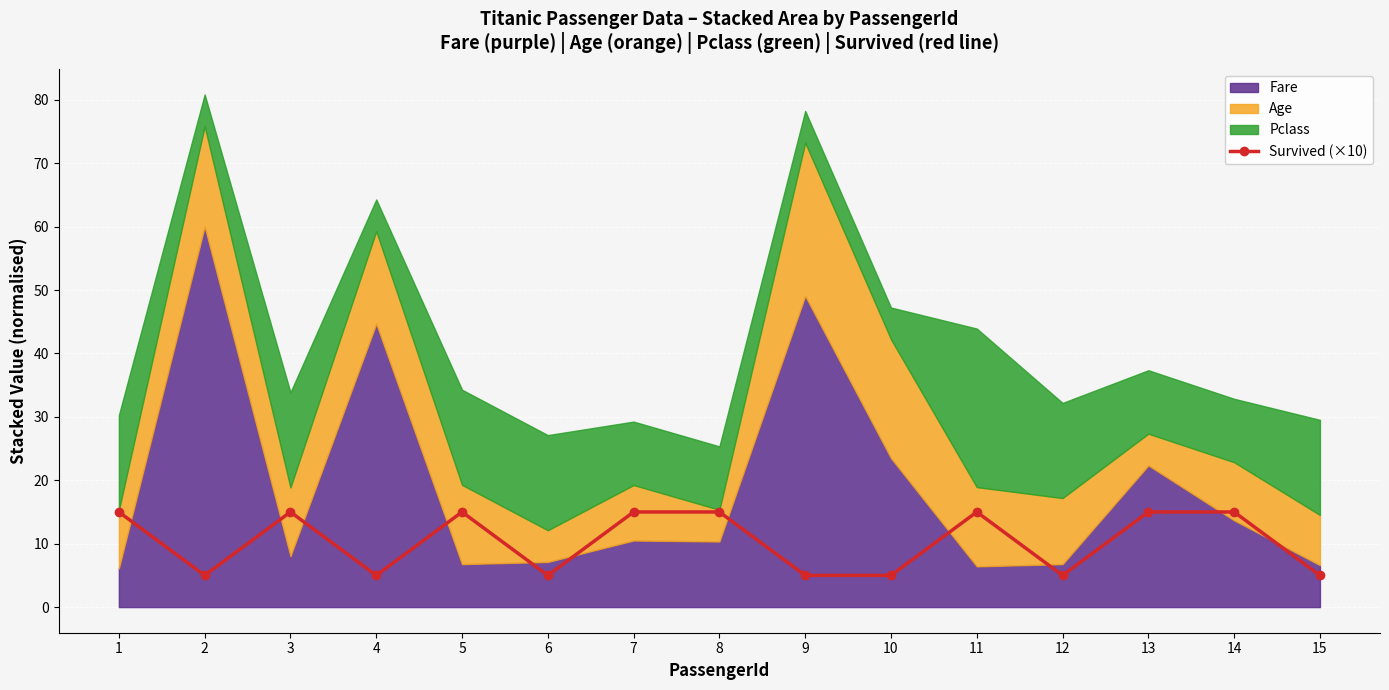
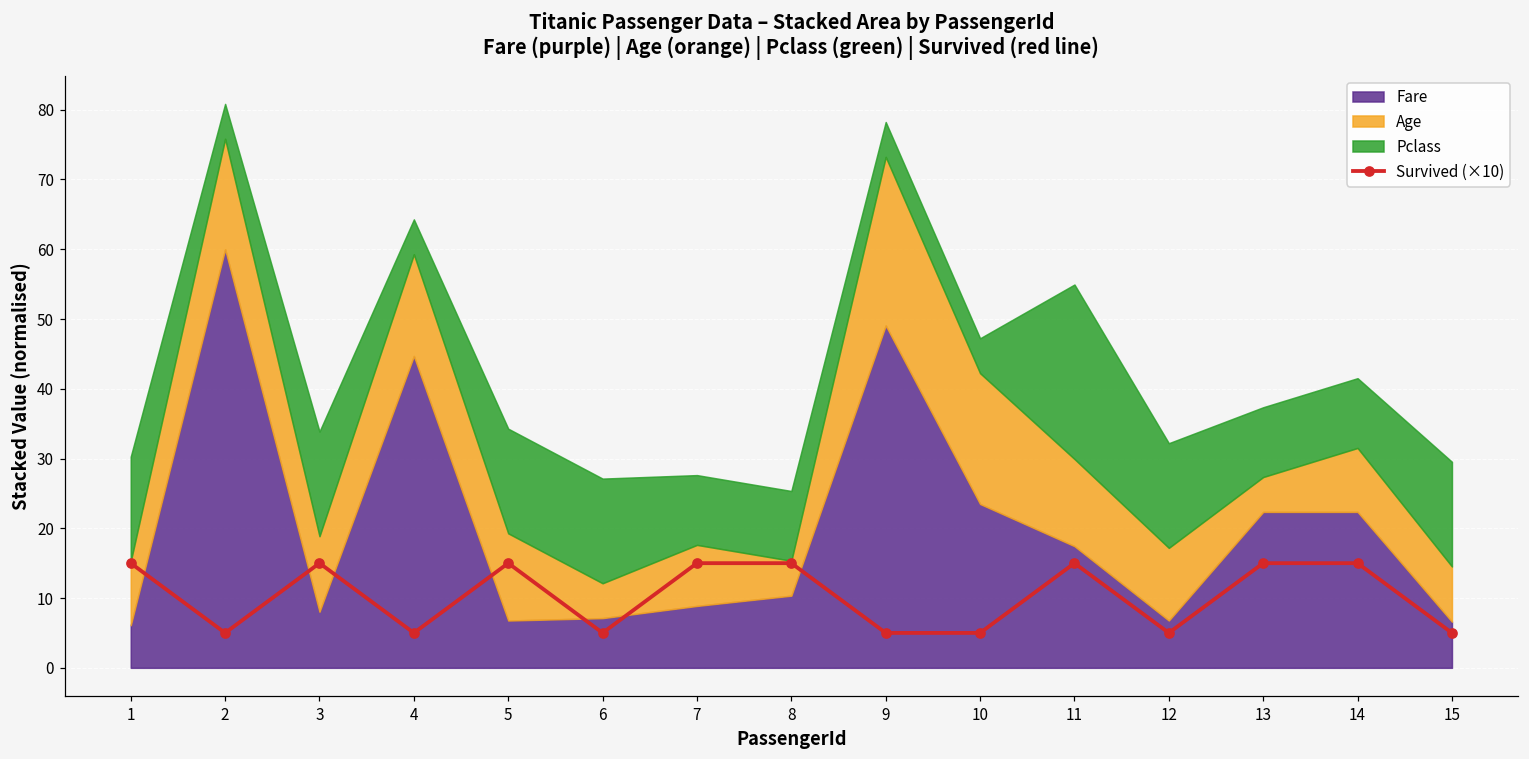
  {
    "Fare": {
      "1": 6,
      "2": 60,
      "3": 8,
      "4": 45,
      "5": 7,
      "6": 7,
-     "7": 11,
+     "7": 9,
      "8": 10,
      "9": 49,
      "10": 23,
-     "11": 6,
+     "11": 17,
      "12": 7,
      "13": 22,
-     "14": 14,
+     "14": 22,
      "15": 7
    },
    "Survived (×10)": {
      "2": 5,
      "3": 15,
      "4": 5,
      "5": 15,
      "6": 5,
      "7": 15,
      "9": 5,
      "10": 5,
      "11": 15,
      "12": 5,
      "13": 15,
      "14": 15,
      "15": 5
    },
    "Age": {
      "2": 16,
      "3": 11,
      "4": 15,
      "5": 13,
      "6": 5,
      "7": 9,
      "9": 24,
      "10": 19,
      "11": 13,
      "12": 10,
      "13": 5,
      "14": 9,
      "15": 8
    },
    "Pclass": {
      "1": 15,
      "2": 5,
      "3": 15,
      "4": 5,
      "5": 15,
      "6": 15,
      "7": 10,
      "8": 10,
      "9": 5,
      "10": 5,
      "11": 25,
      "12": 15,
      "13": 10,
      "14": 10,
      "15": 15
    }
  }
